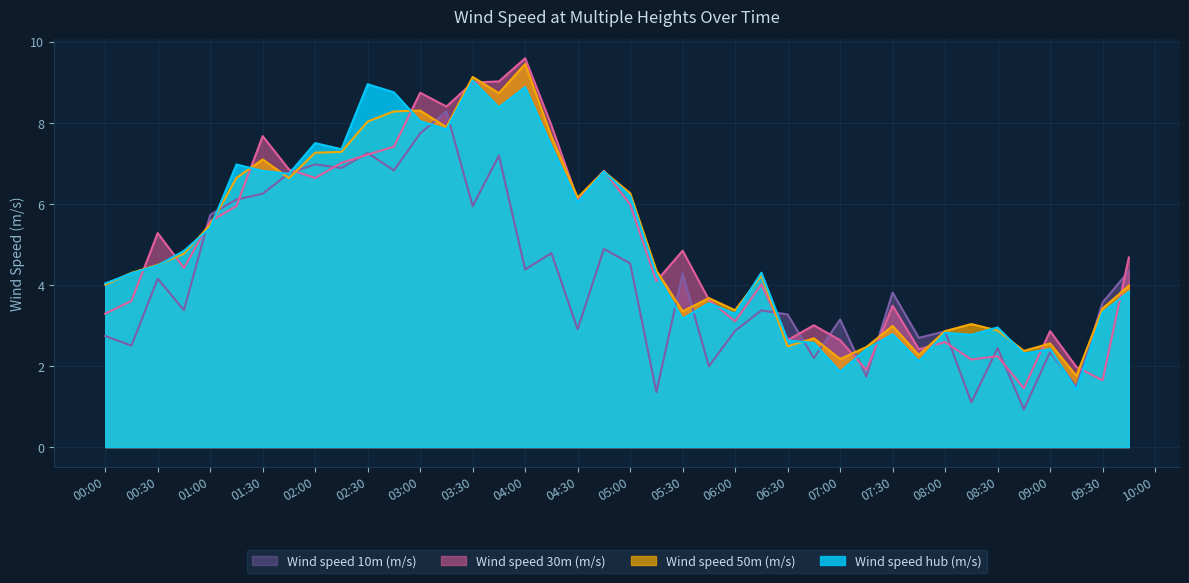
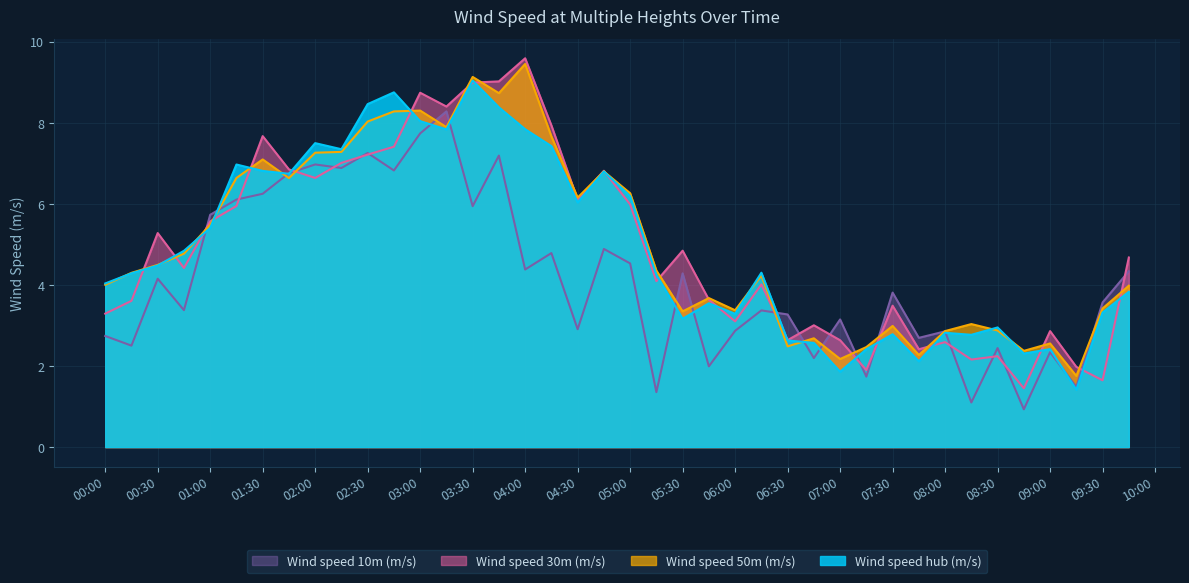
  {
    "Wind speed 10m (m/s)": {
      "00:00": 2.7,
      "00:30": 4.2,
      "01:00": 5.7,
      "01:30": 6.2,
      "02:00": 7.0,
      "03:00": 7.7,
      "03:30": 5.9,
      "04:00": 4.4,
      "04:30": 2.9,
      "05:00": 4.5,
      "05:30": 4.3,
      "06:00": 2.9,
      "06:30": 3.3,
      "07:00": 3.1,
      "07:30": 3.8,
      "08:30": 2.4,
      "09:00": 2.3,
      "09:30": 3.6
    },
    "Wind speed 30m (m/s)": {
      "00:00": 3.3,
      "00:30": 5.3,
      "01:00": 5.6,
      "01:30": 7.7,
      "02:00": 6.6,
      "03:00": 8.7,
      "04:00": 9.6,
      "05:00": 6.0,
      "05:30": 4.8,
      "06:00": 3.1,
      "07:00": 2.6,
      "07:30": 3.5,
      "08:00": 2.6,
      "08:30": 2.2,
      "09:00": 2.9,
      "09:30": 1.6
    },
    "Wind speed 50m (m/s)": {
      "01:00": 5.5,
      "01:30": 7.1,
      "02:00": 7.3,
      "02:30": 8.0,
      "03:00": 8.3,
      "03:30": 9.1,
      "04:00": 9.5,
      "05:00": 6.3,
      "05:30": 3.3,
      "06:00": 3.4,
      "06:30": 2.5,
      "07:00": 2.2,
      "07:30": 3.0,
      "08:30": 2.9,
      "09:00": 2.6,
      "09:30": 3.4
    },
    "Wind speed hub (m/s)": {
      "01:00": 5.4,
      "01:30": 6.8,
      "02:00": 7.5,
-     "02:30": 9.0,
+     "02:30": 8.5,
      "03:00": 8.0,
-     "04:00": 8.9,
+     "04:00": 7.8,
      "04:30": 6.0,
      "05:00": 6.2,
      "05:30": 3.2,
      "06:00": 3.3,
      "07:00": 1.9,
      "07:30": 2.8,
      "08:30": 3.0,
      "09:00": 2.4,
      "09:30": 3.3
    }
  }
